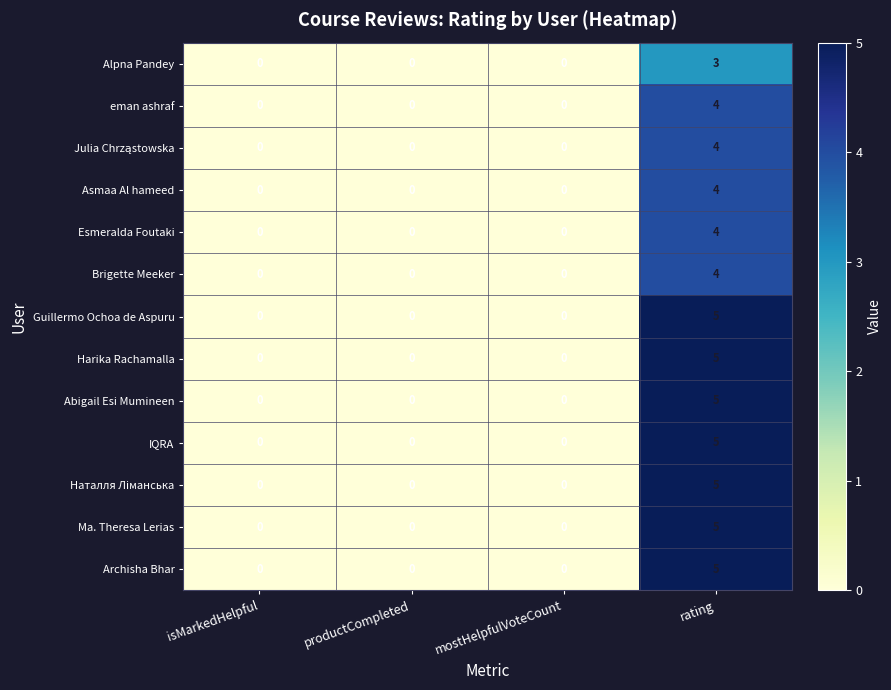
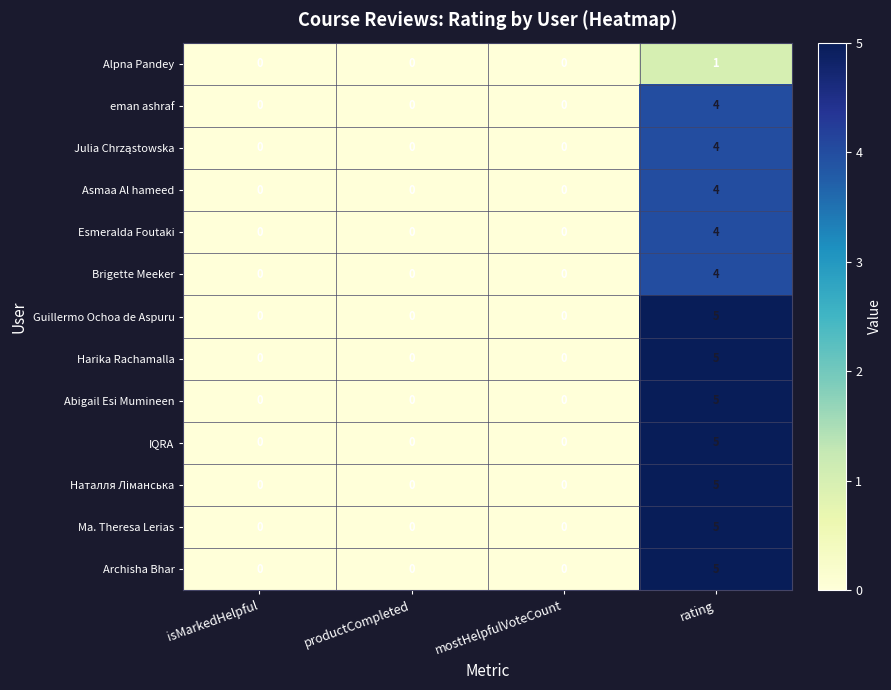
  {
    "Alpna Pandey": {
-     "rating": 3
+     "rating": 1
    },
    "eman ashraf": {
      "rating": 4
    },
    "Julia Chrząstowska": {
      "rating": 4
    },
    "Asmaa Al hameed": {
      "rating": 4
    },
    "Esmeralda Foutaki": {
      "rating": 4
    },
    "Brigette Meeker": {
      "rating": 4
    }
  }
